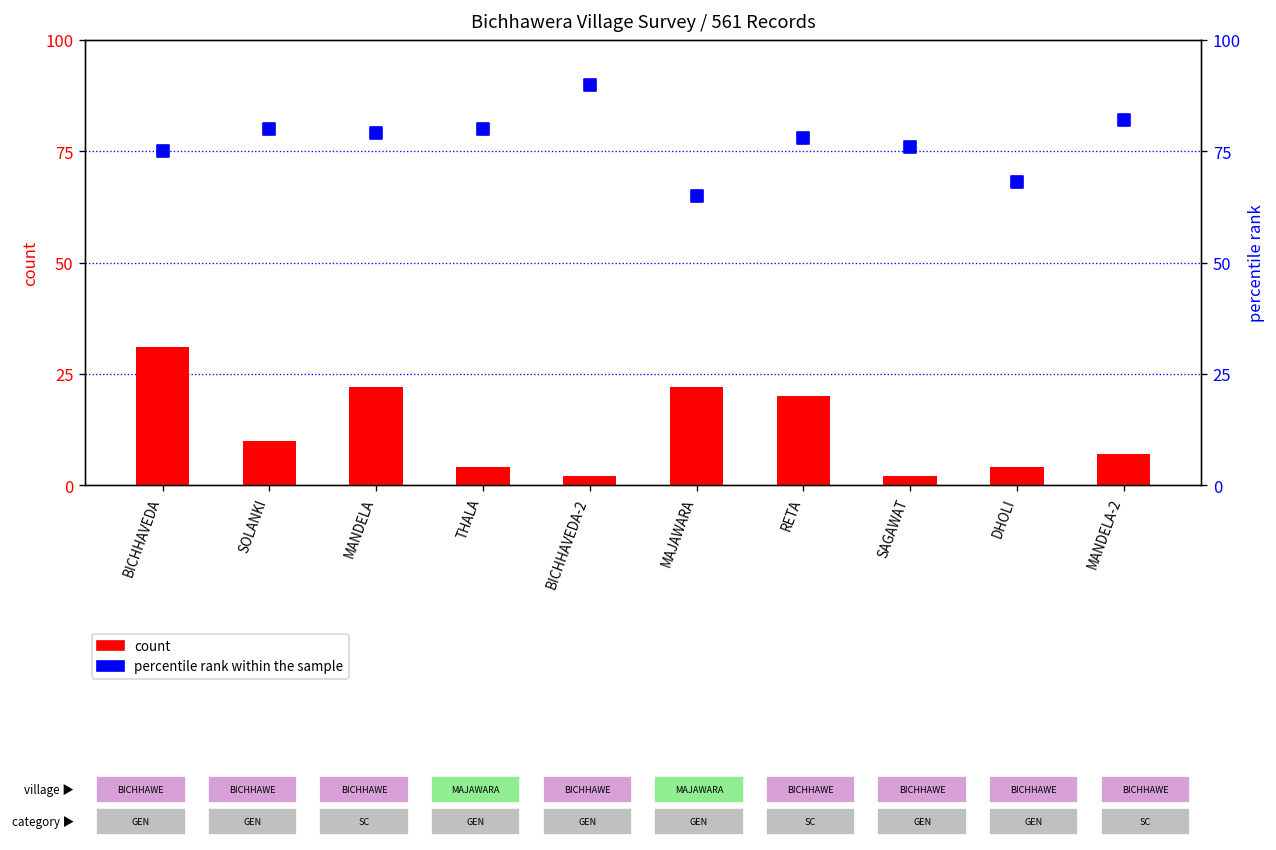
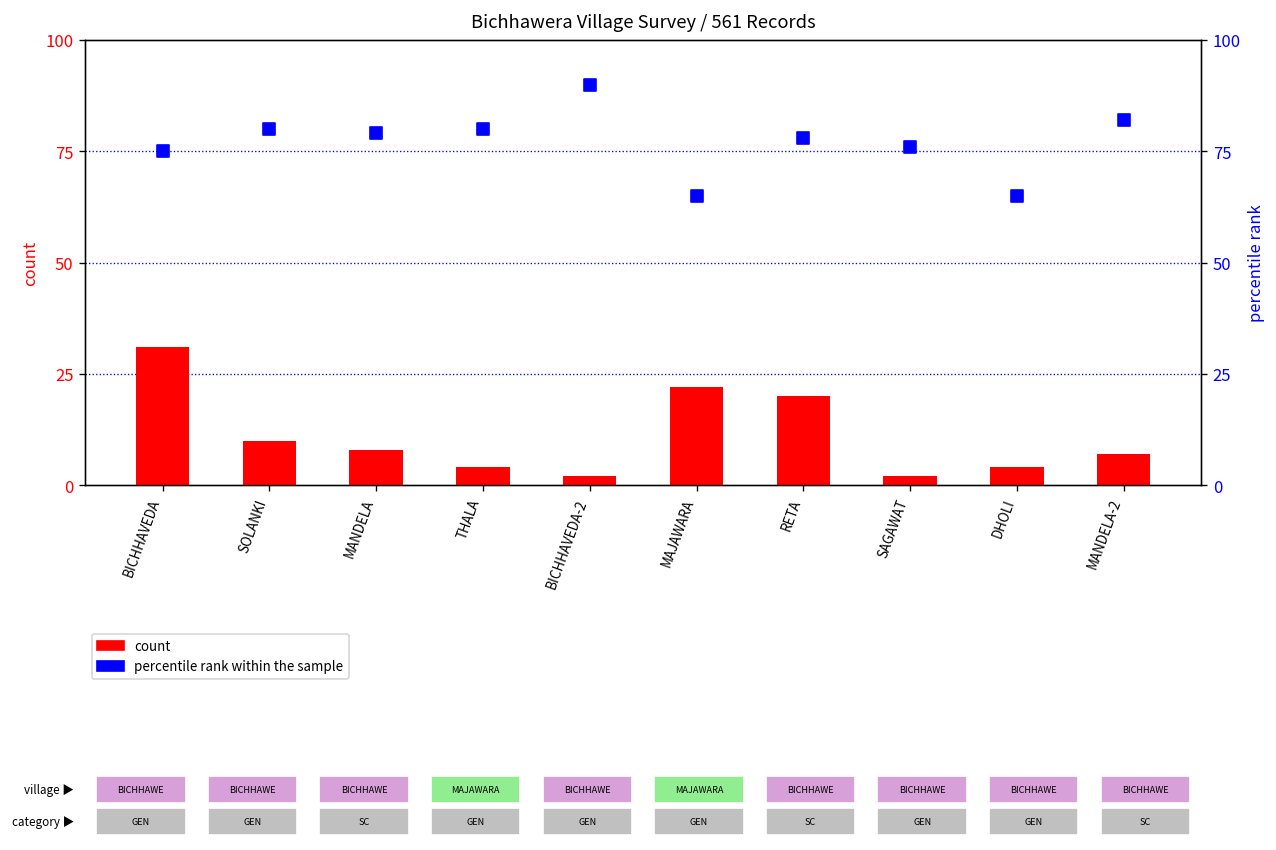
  {
    "count": {
      "BICHHAVEDA": 31,
      "SOLANKI": 10,
-     "MANDELA": 22,
+     "MANDELA": 8,
      "THALA": 4,
      "BICHHAVEDA-2": 2,
      "MAJAWARA": 22,
      "RETA": 20,
      "SAGAWAT": 2,
      "DHOLI": 4,
      "MANDELA-2": 7
    },
    "percentile rank within the sample": {
-     "DHOLI": 68
+     "DHOLI": 65
    }
  }
